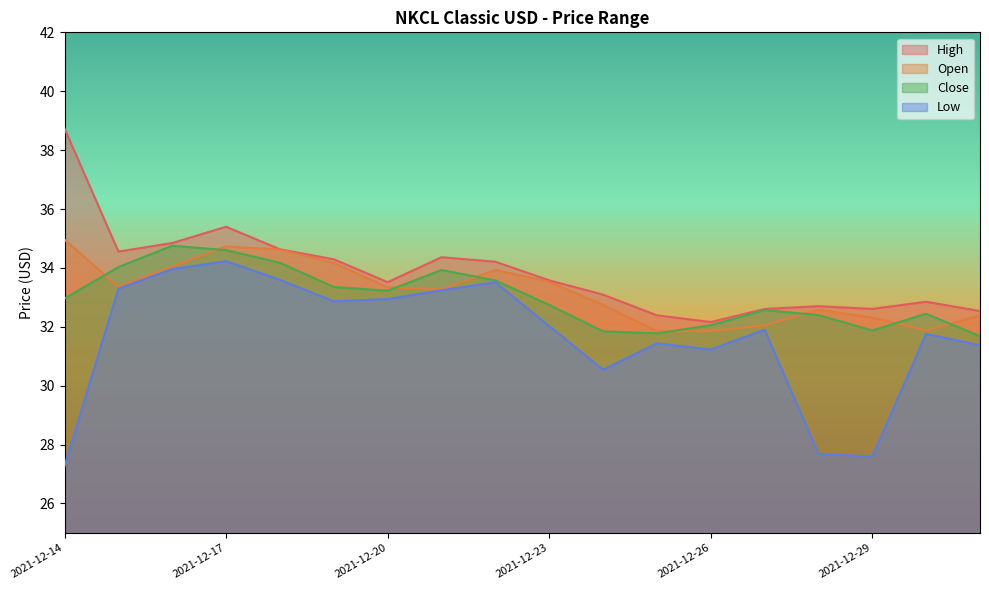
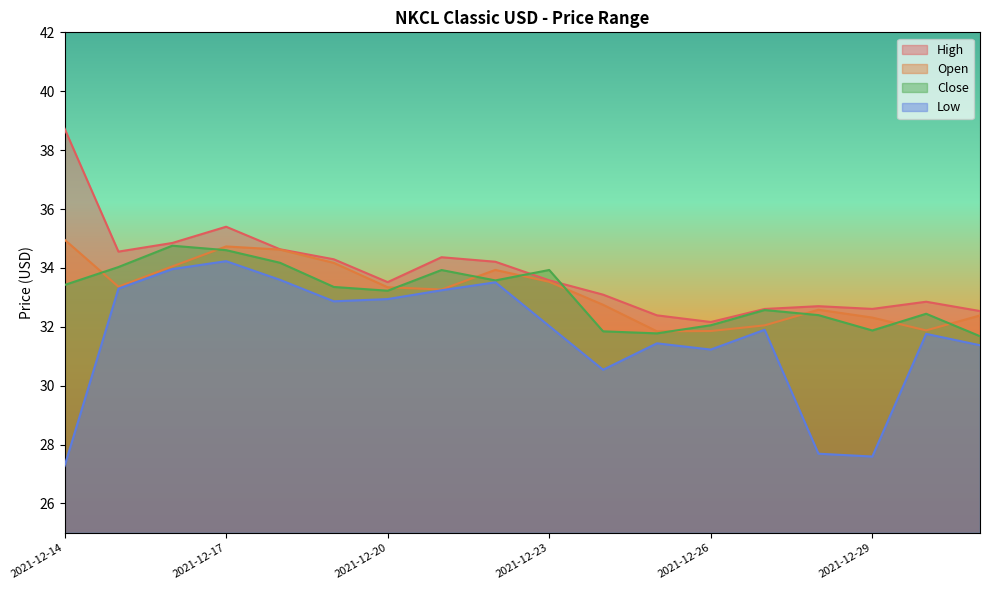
  {
    "Close": {
-     "2021-12-14": 33.0,
+     "2021-12-14": 33.4,
      "2021-12-17": 34.6,
      "2021-12-20": 33.2,
-     "2021-12-23": 32.7,
+     "2021-12-23": 33.9,
      "2021-12-26": 32.1,
      "2021-12-29": 31.9
    },
    "Low": {
      "2021-12-14": 27.3,
      "2021-12-17": 34.2,
      "2021-12-20": 32.9,
      "2021-12-23": 32.0,
      "2021-12-26": 31.2,
      "2021-12-29": 27.6
    }
  }
